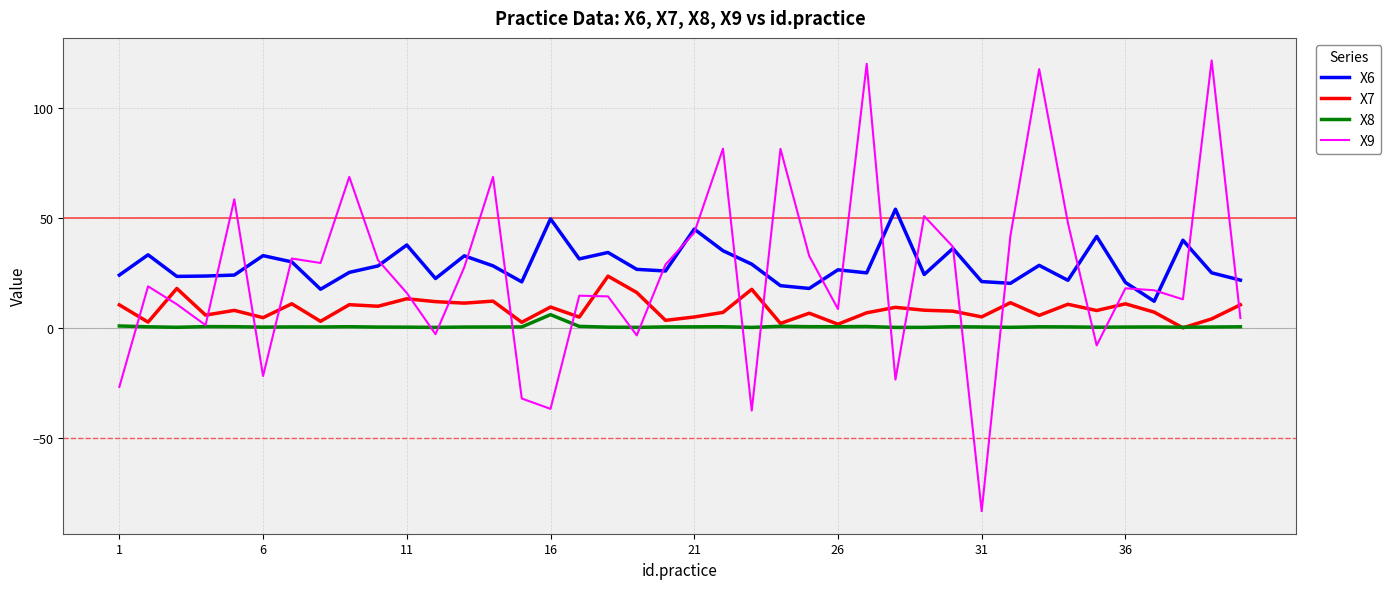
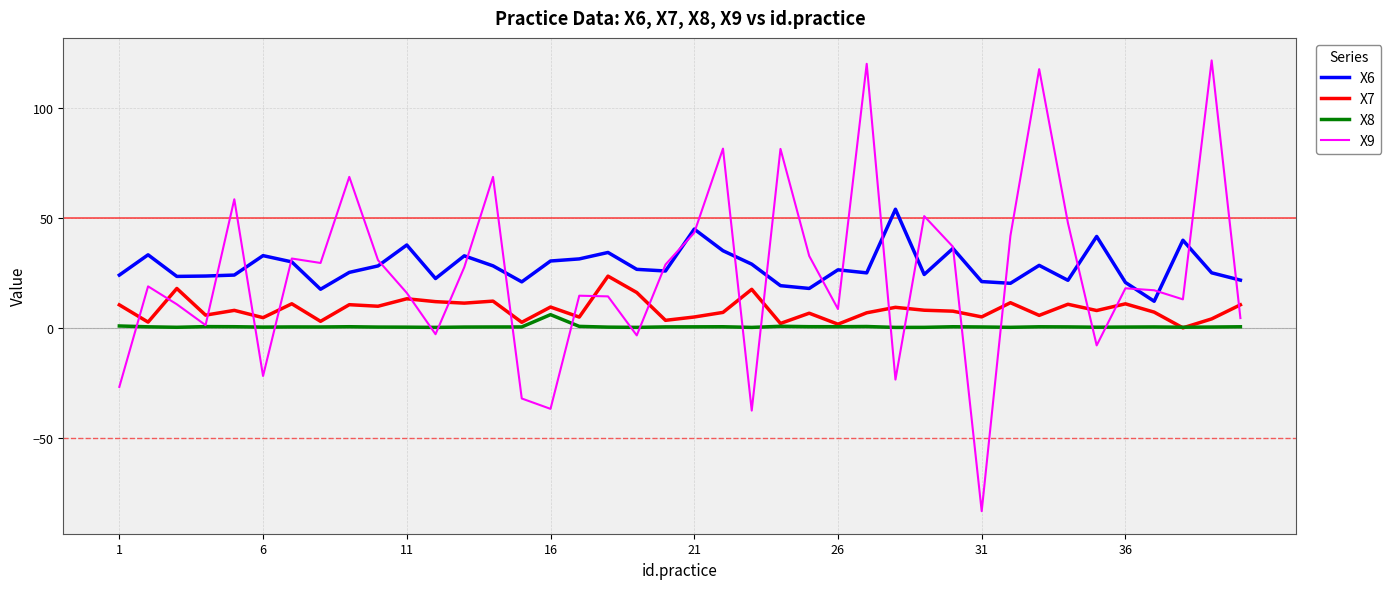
  {
    "X6": {
      "1": 24,
      "6": 33,
      "11": 38,
-     "16": 50,
+     "16": 30,
      "21": 45,
      "26": 26,
      "31": 21,
      "36": 21
    },
    "X7": {
      "1": 10,
      "6": 5,
      "11": 13,
      "16": 9,
      "21": 5,
      "31": 5,
      "36": 11
    },
    "X8": {
      "1": 1,
      "6": 0,
      "11": 0,
      "16": 6,
      "21": 0,
      "31": 0,
      "36": 0
    },
    "X9": {
      "1": -27,
      "6": -22,
      "11": 16,
      "16": -37,
      "21": 43,
      "26": 9,
      "31": -83,
      "36": 18
    }
  }
